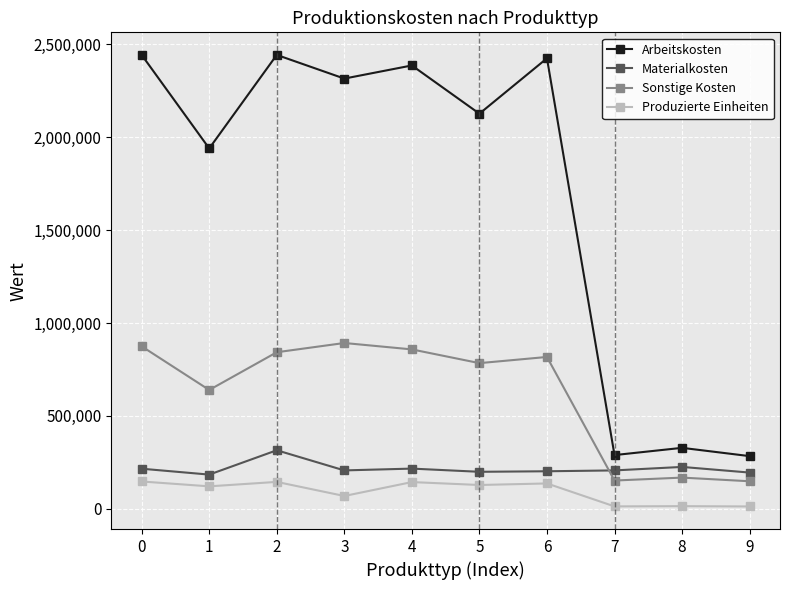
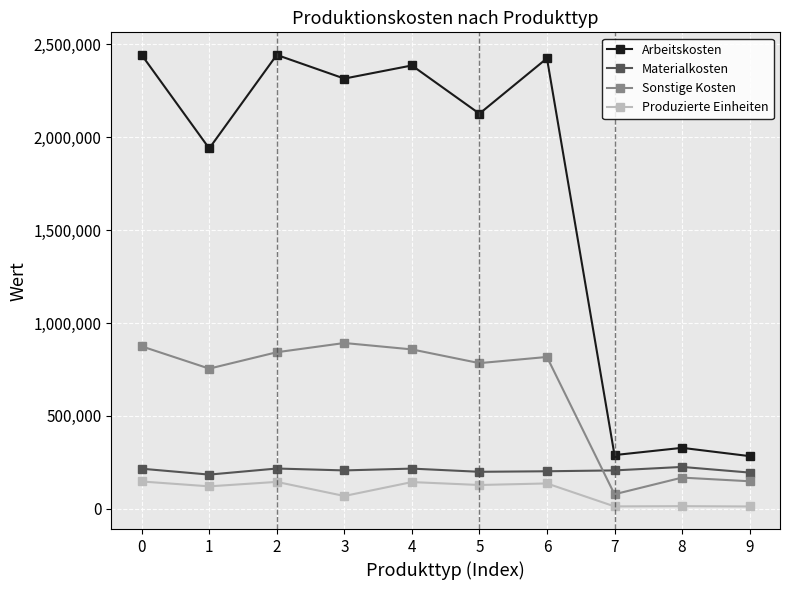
  {
    "Arbeitskosten": {
      "0": "2,440,000",
      "1": "1,940,000",
      "2": "2,440,000",
      "3": "2,320,000",
      "4": "2,390,000",
      "5": "2,130,000",
      "6": "2,430,000",
      "7": "290,000",
      "8": "330,000",
      "9": "280,000"
    },
    "Materialkosten": {
      "0": "220,000",
      "1": "180,000",
-     "2": "310,000",
+     "2": "220,000",
      "3": "210,000",
      "4": "220,000",
      "5": "200,000",
      "6": "200,000",
      "7": "210,000",
      "8": "220,000",
      "9": "190,000"
    },
    "Sonstige Kosten": {
      "0": "870,000",
-     "1": "640,000",
+     "1": "750,000",
      "2": "840,000",
      "3": "890,000",
      "4": "860,000",
      "5": "780,000",
      "6": "820,000",
-     "7": "150,000",
+     "7": "80,000",
      "8": "170,000",
      "9": "150,000"
    },
    "Produzierte Einheiten": {
      "0": "150,000",
      "1": "120,000",
      "2": "140,000",
      "3": "70,000",
      "4": "140,000",
      "5": "130,000",
      "6": "140,000",
      "7": "10,000",
      "8": "10,000",
      "9": "10,000"
    }
  }
